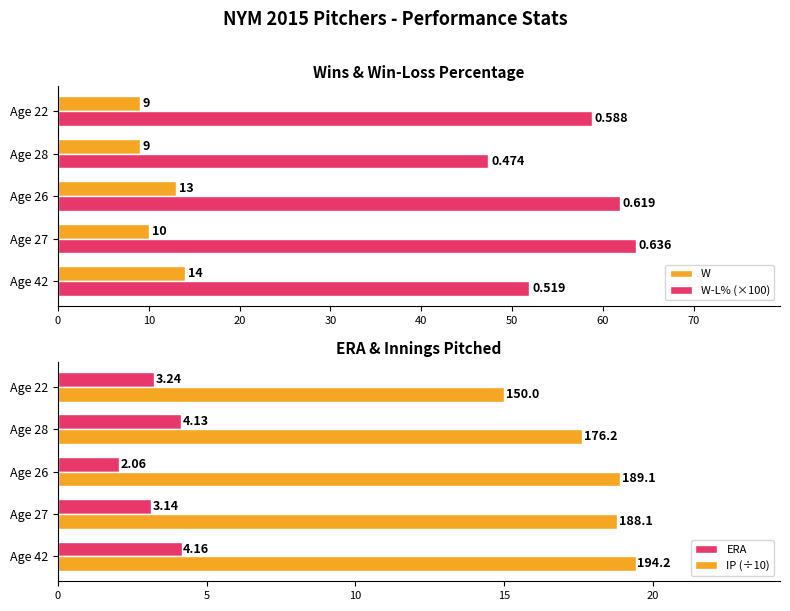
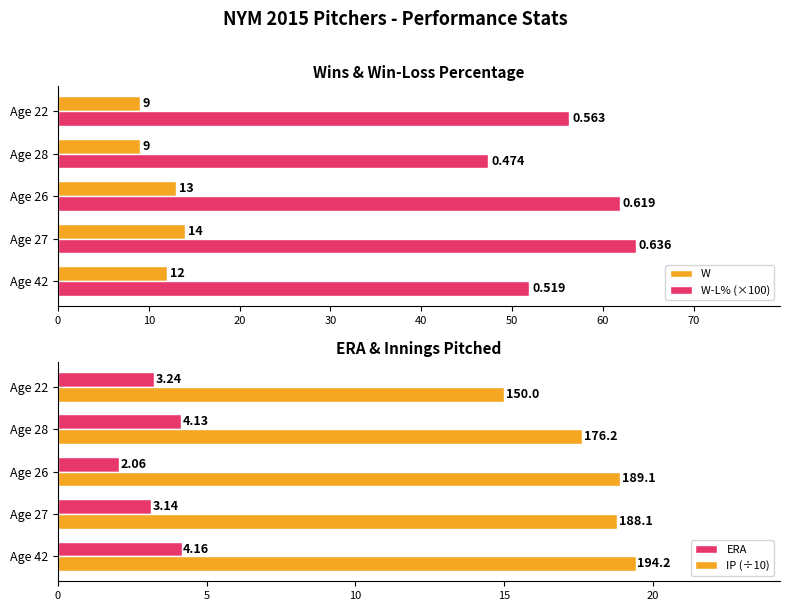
  {
    "Wins & Win-Loss Percentage": {
      "W": {
        "Age 22": 9,
        "Age 28": 9,
        "Age 26": 13,
-       "Age 27": 10,
-       "Age 42": 14
+       "Age 27": 14,
+       "Age 42": 12
      },
      "W-L% (×100)": {
-       "Age 22": 0.588
+       "Age 22": 0.563
      }
    },
    "ERA & Innings Pitched": {
      "ERA": {
        "Age 22": 3.24,
        "Age 28": 4.13,
        "Age 26": 2.06,
        "Age 27": 3.14,
        "Age 42": 4.16
      }
    }
  }
